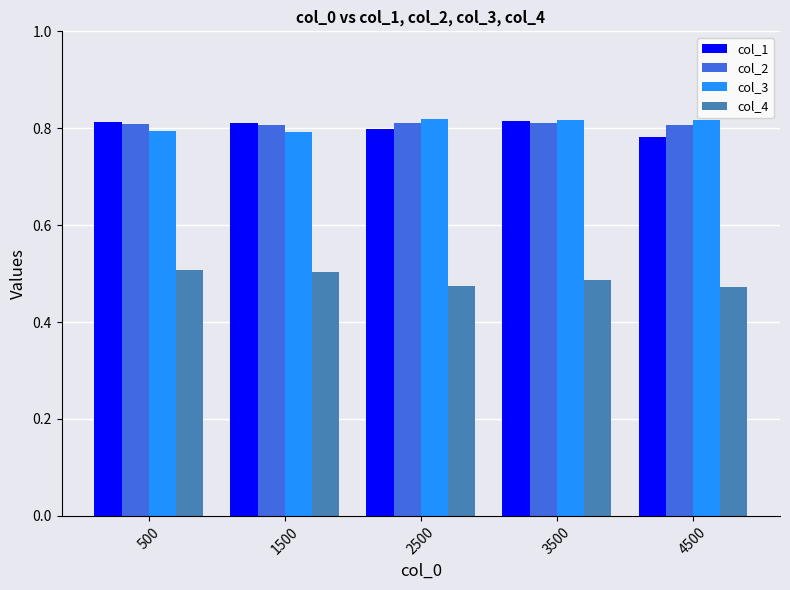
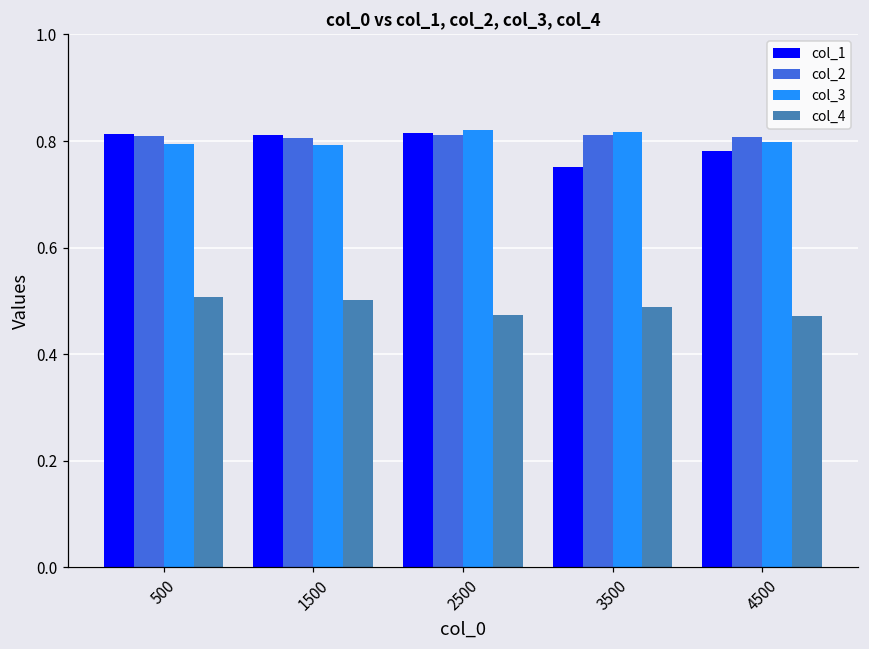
  {
    "col_1": {
      "500": 0.81,
      "1500": 0.81,
-     "2500": 0.80,
-     "3500": 0.81,
+     "2500": 0.82,
+     "3500": 0.75,
      "4500": 0.78
    },
    "col_3": {
      "500": 0.79,
      "1500": 0.79,
      "2500": 0.82,
      "3500": 0.82,
-     "4500": 0.82
+     "4500": 0.80
    }
  }
